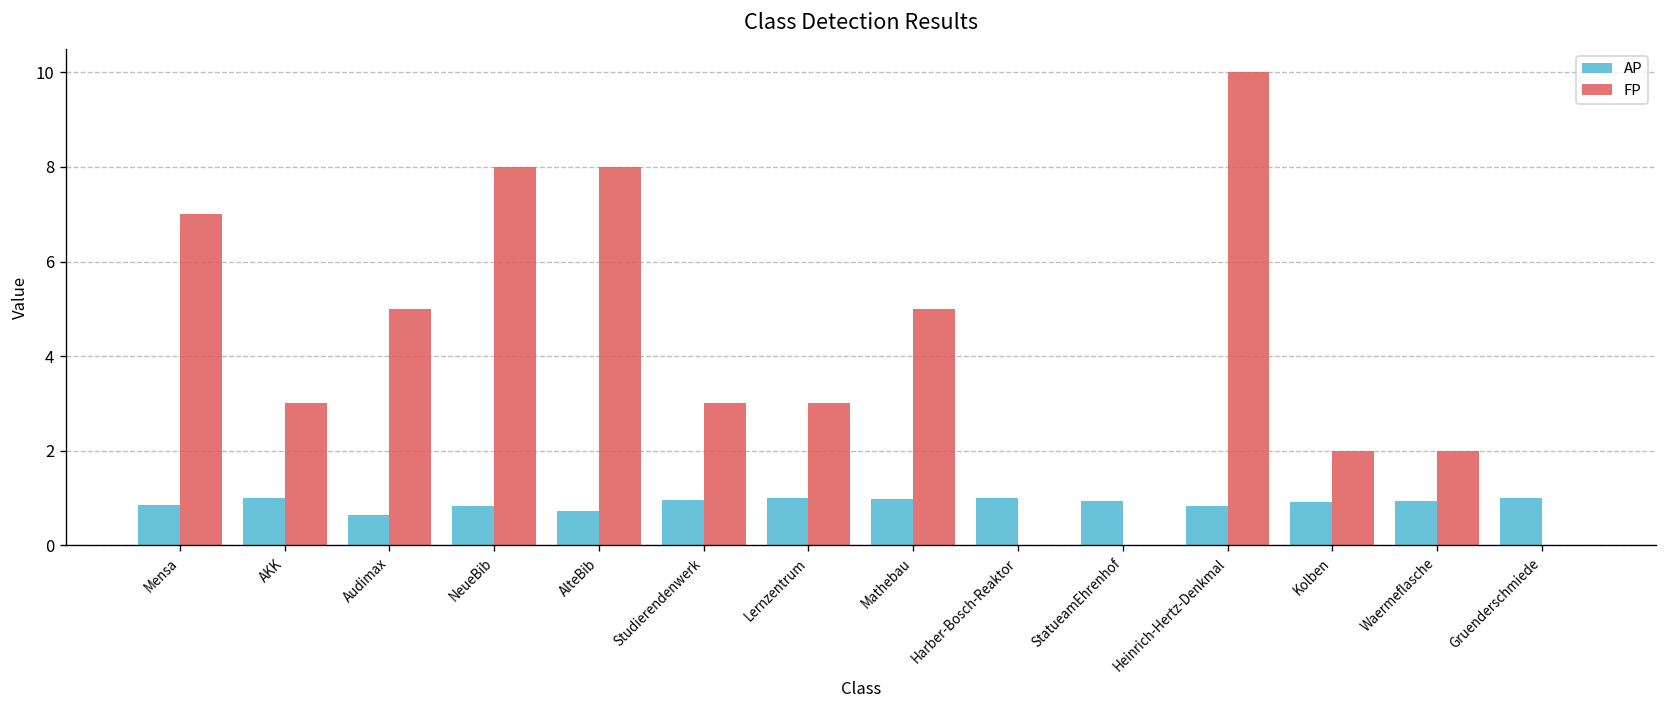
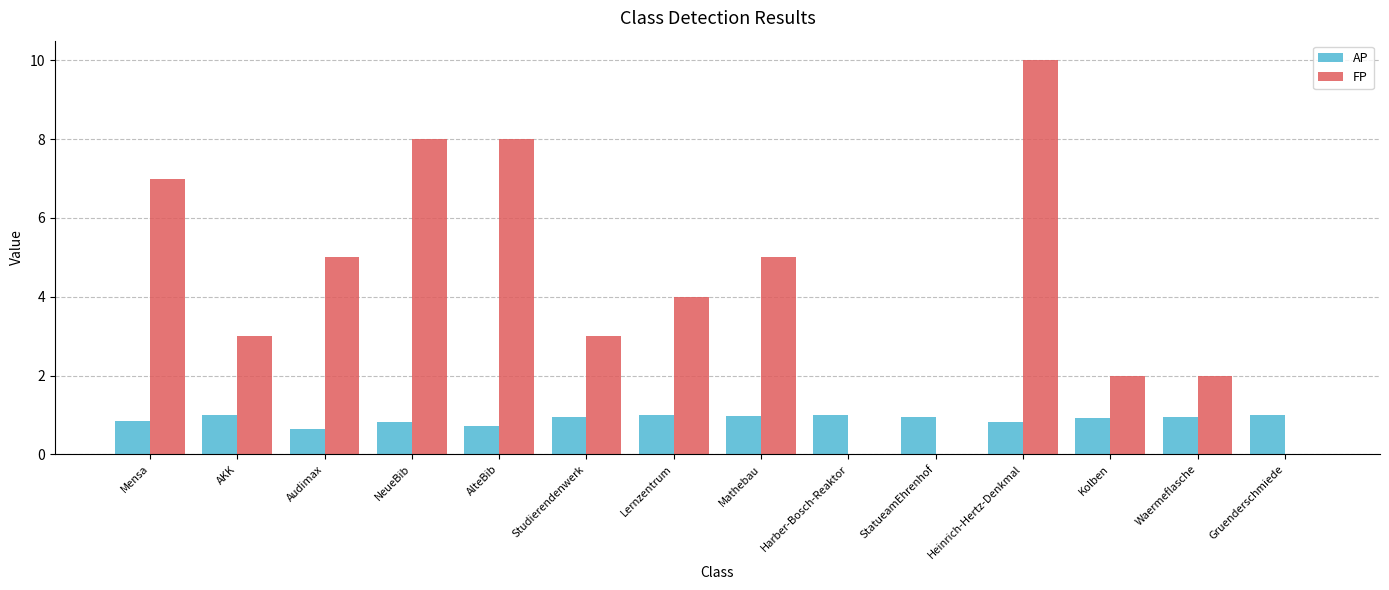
  {
    "AP": {
      "Mensa": 0.8,
      "AKK": 1,
      "Audimax": 0.6,
      "NeueBib": 0.8,
      "AlteBib": 0.7,
      "Studierendenwerk": 1,
      "Lernzentrum": 1,
      "Mathebau": 1,
      "Harber-Bosch-Reaktor": 1,
      "StatueamEhrenhof": 1,
      "Heinrich-Hertz-Denkmal": 0.8,
      "Kolben": 0.9,
      "Waermeflasche": 1,
      "Gruenderschmiede": 1
    },
    "FP": {
      "Mensa": 7,
      "AKK": 3,
      "Audimax": 5,
      "NeueBib": 8,
      "AlteBib": 8,
      "Studierendenwerk": 3,
-     "Lernzentrum": 3,
+     "Lernzentrum": 4,
      "Mathebau": 5,
      "Harber-Bosch-Reaktor": 0,
      "StatueamEhrenhof": 0,
      "Heinrich-Hertz-Denkmal": 10,
      "Kolben": 2,
      "Waermeflasche": 2,
      "Gruenderschmiede": 0
    }
  }
